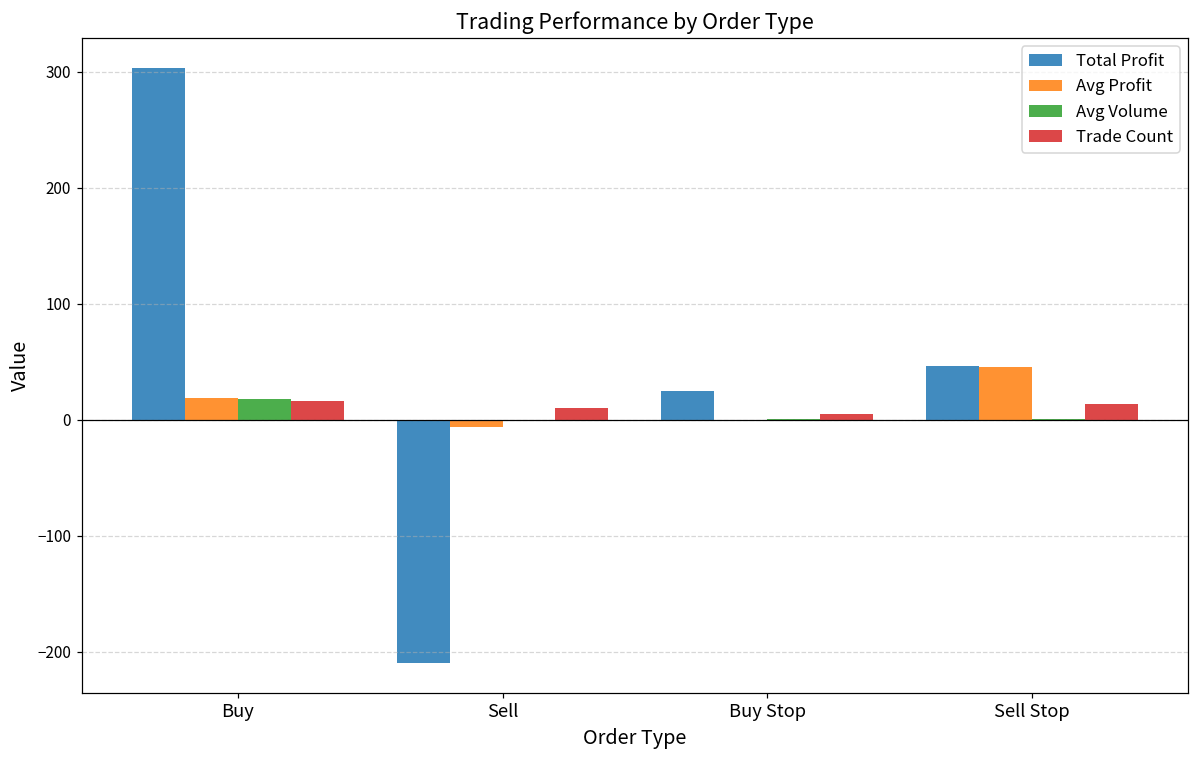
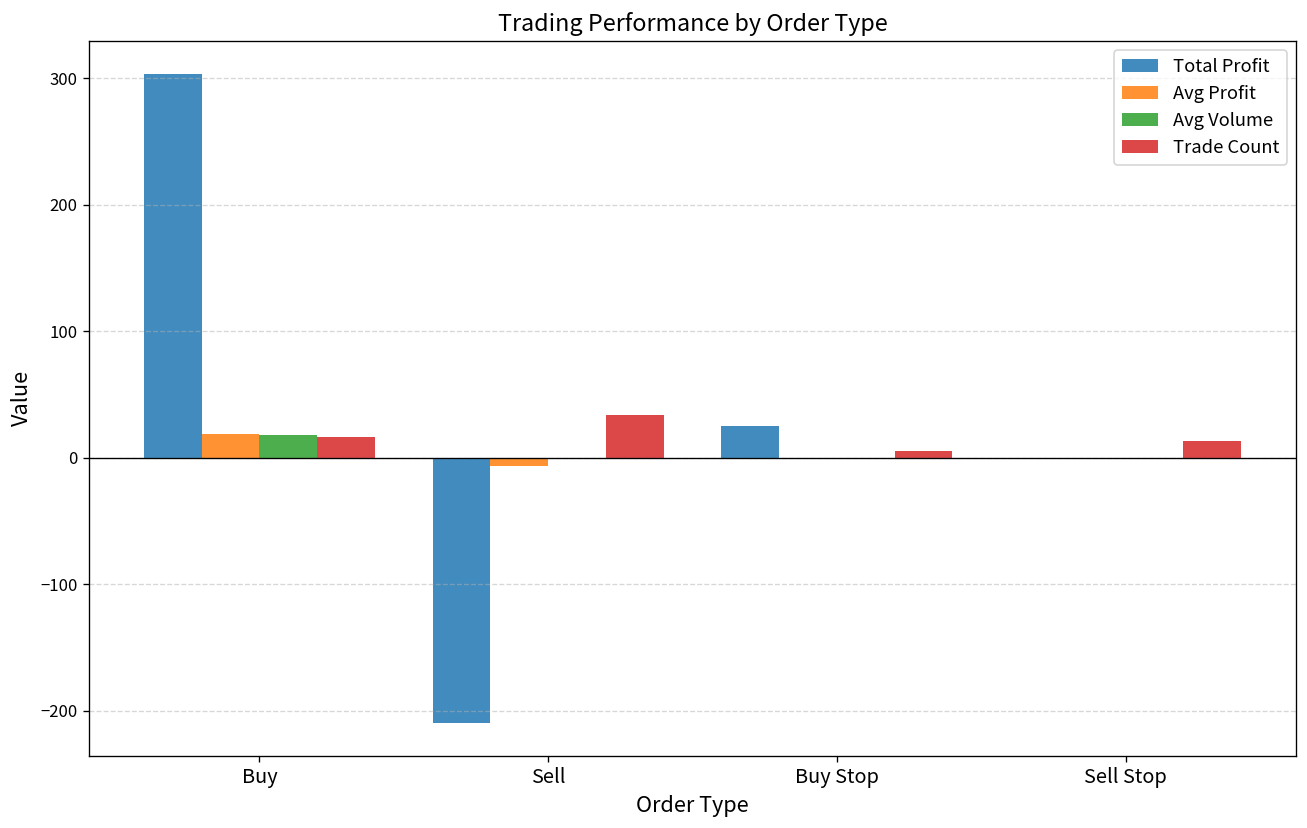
  {
    "Total Profit": {
      "Buy": 303,
      "Sell": -210,
      "Buy Stop": 25,
-     "Sell Stop": 46
+     "Sell Stop": 0
    },
    "Avg Profit": {
      "Buy": 19,
      "Sell": -7,
      "Buy Stop": 0,
-     "Sell Stop": 45
+     "Sell Stop": 0
    },
    "Avg Volume": {
      "Buy": 18
    },
    "Trade Count": {
      "Buy": 16,
-     "Sell": 10,
+     "Sell": 34,
      "Buy Stop": 5,
      "Sell Stop": 13
    }
  }
